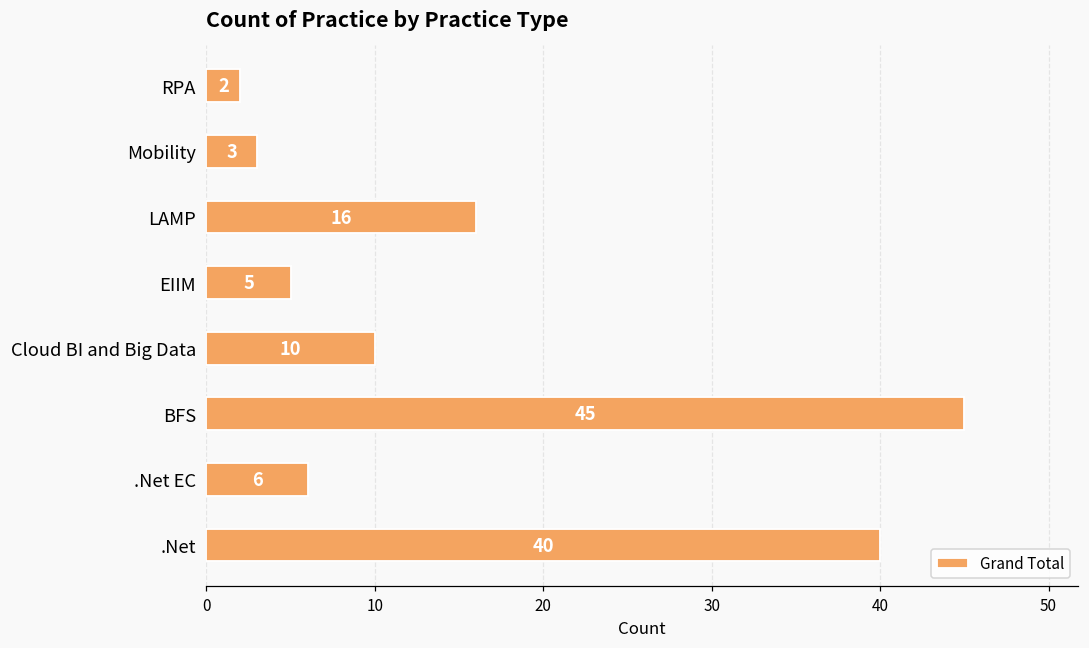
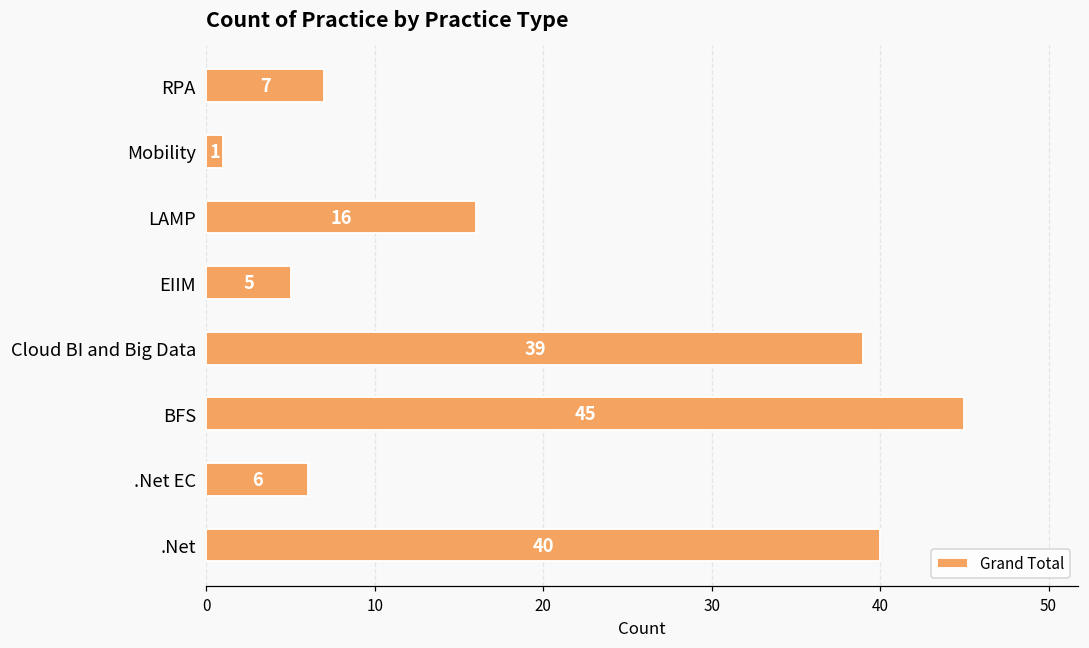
  {
-   "RPA": 2,
-   "Mobility": 3,
+   "RPA": 7,
+   "Mobility": 1,
    "LAMP": 16,
    "EIIM": 5,
-   "Cloud BI and Big Data": 10,
+   "Cloud BI and Big Data": 39,
    "BFS": 45,
    ".Net EC": 6,
    ".Net": 40
  }
